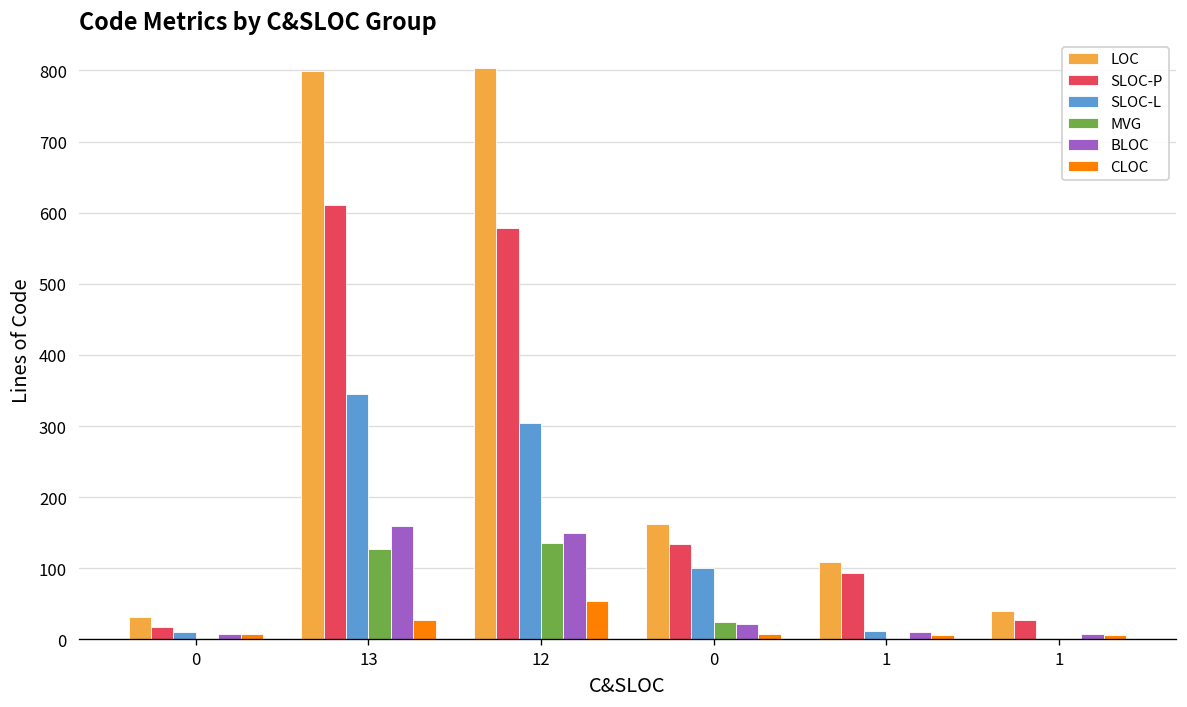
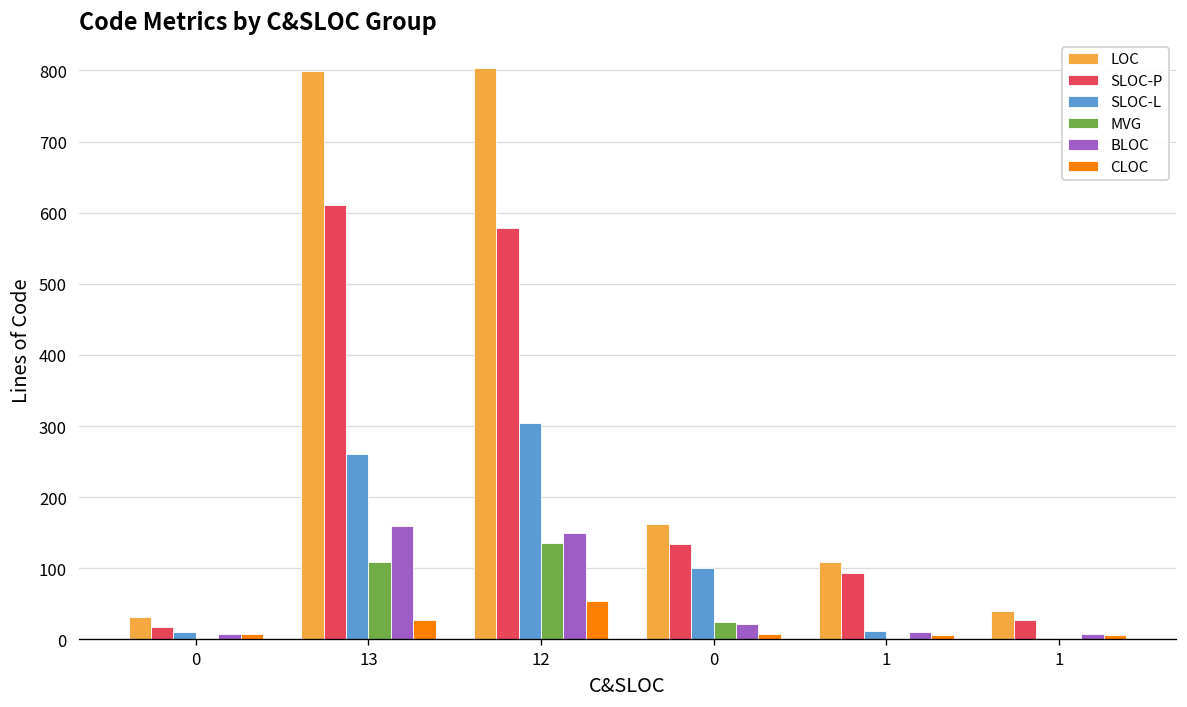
  {
    "LOC": {
      "13": 800,
      "12": 800
    },
    "SLOC-P": {
      "13": 610,
      "12": 580
    },
    "SLOC-L": {
-     "13": 350,
+     "13": 260,
      "12": 310
    },
    "MVG": {
-     "13": 130,
+     "13": 110,
      "12": 140
    },
    "BLOC": {
      "13": 160,
      "12": 150
    },
    "CLOC": {
      "13": 30,
      "12": 50
    }
  }
